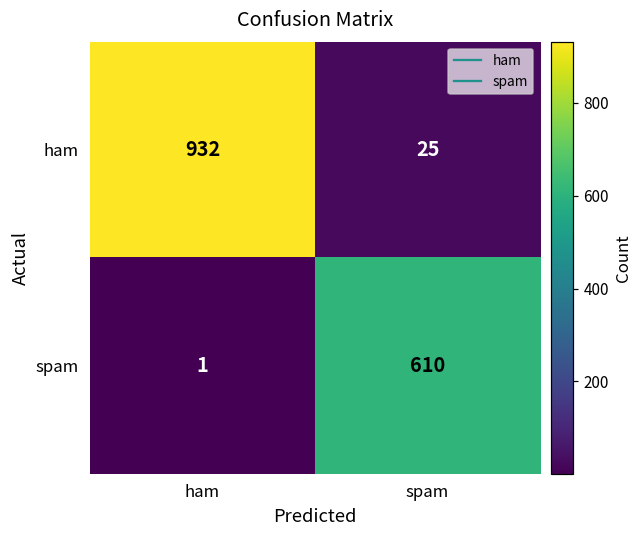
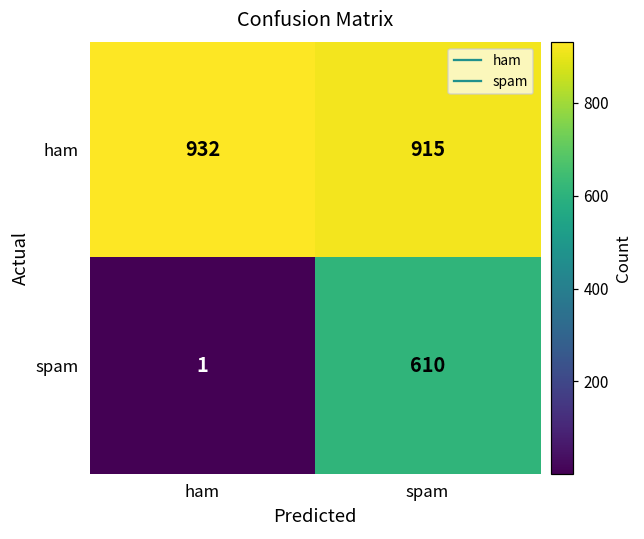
  {
    "ham": {
      "ham": 932,
-     "spam": 25
+     "spam": 915
    },
    "spam": {
      "ham": 1,
      "spam": 610
    }
  }
